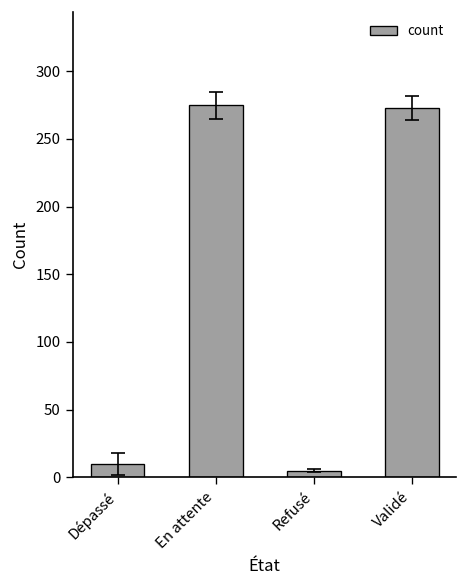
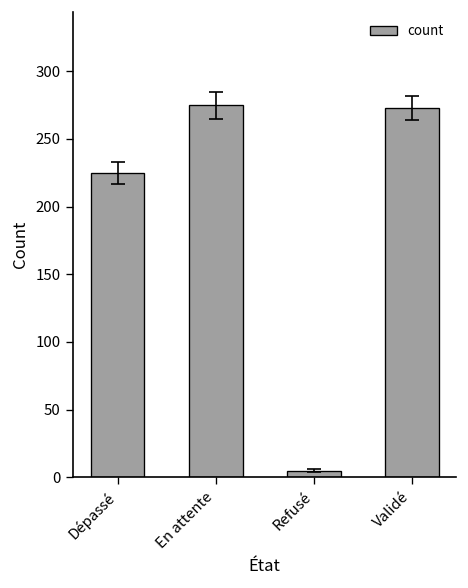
  {
    "count": {
-     "Dépassé": 10,
+     "Dépassé": 225,
      "En attente": 275,
      "Refusé": 5,
      "Validé": 273
    }
  }
